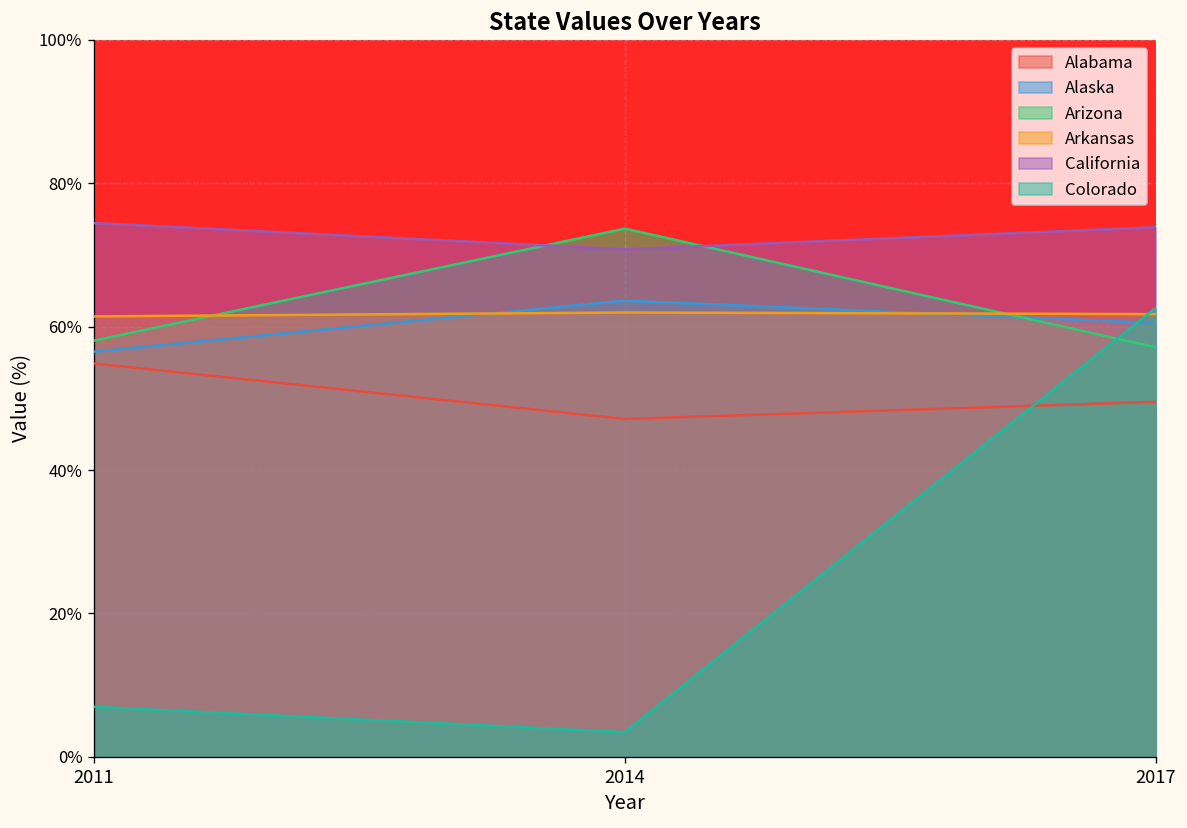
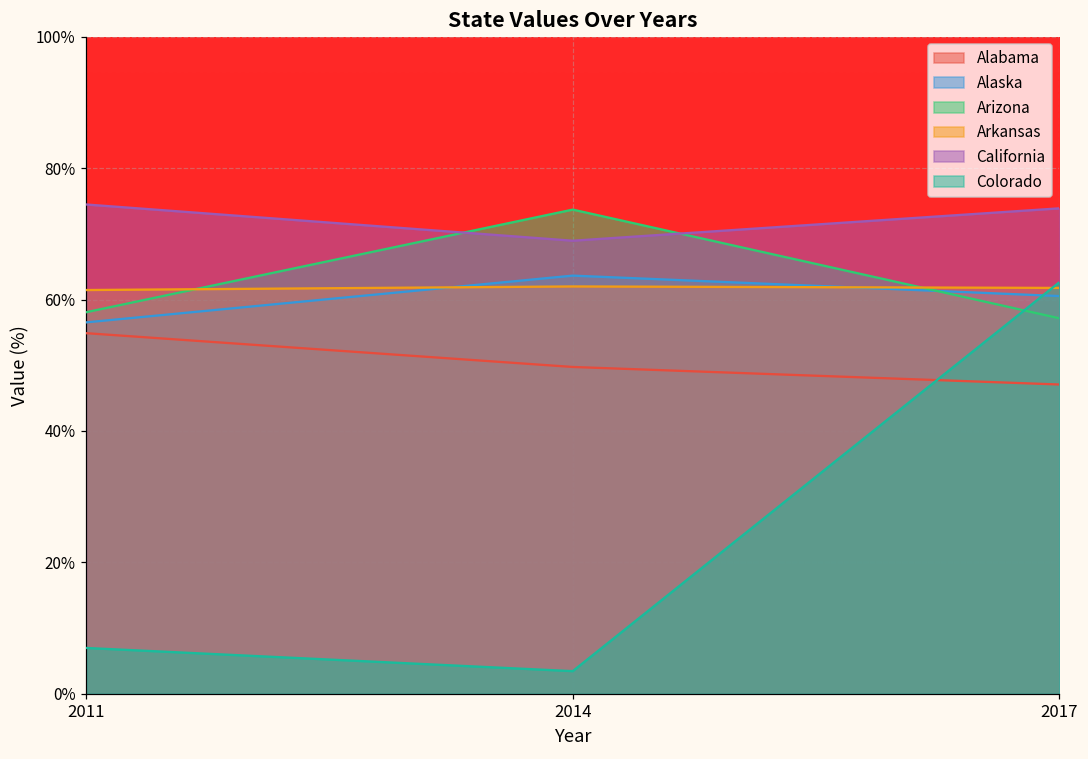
  {
    "Alabama": {
      "2011": "55%",
-     "2014": "47%",
-     "2017": "50%"
+     "2014": "50%",
+     "2017": "47%"
    },
    "Arkansas": {
      "2011": "61%",
      "2014": "62%",
      "2017": "62%"
    },
    "California": {
      "2011": "74%",
-     "2014": "71%",
+     "2014": "69%",
      "2017": "74%"
    }
  }
